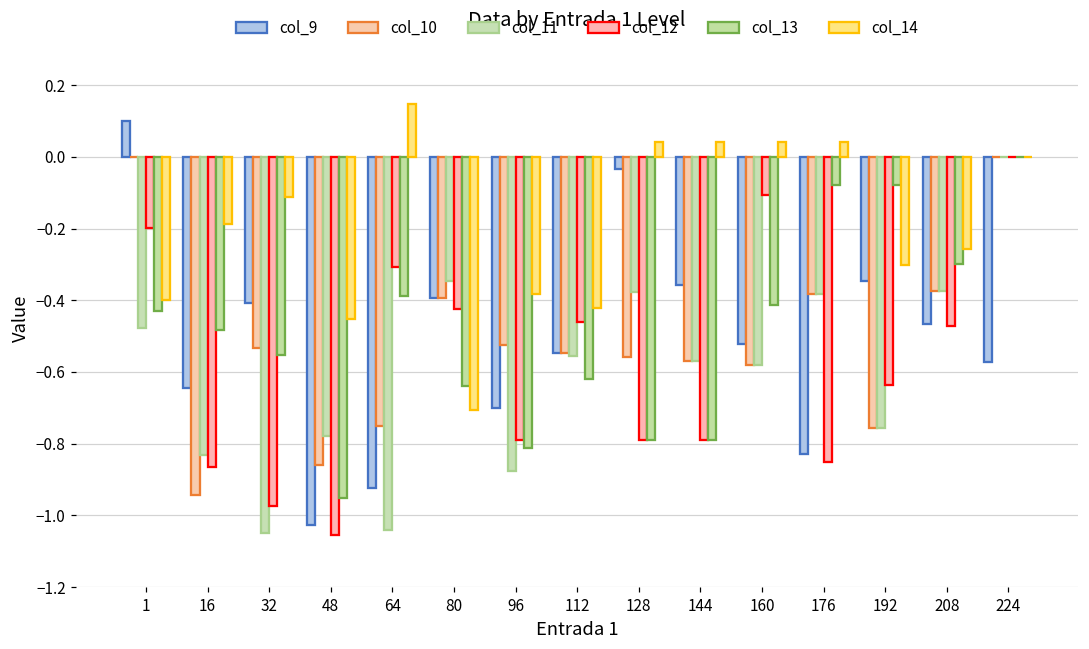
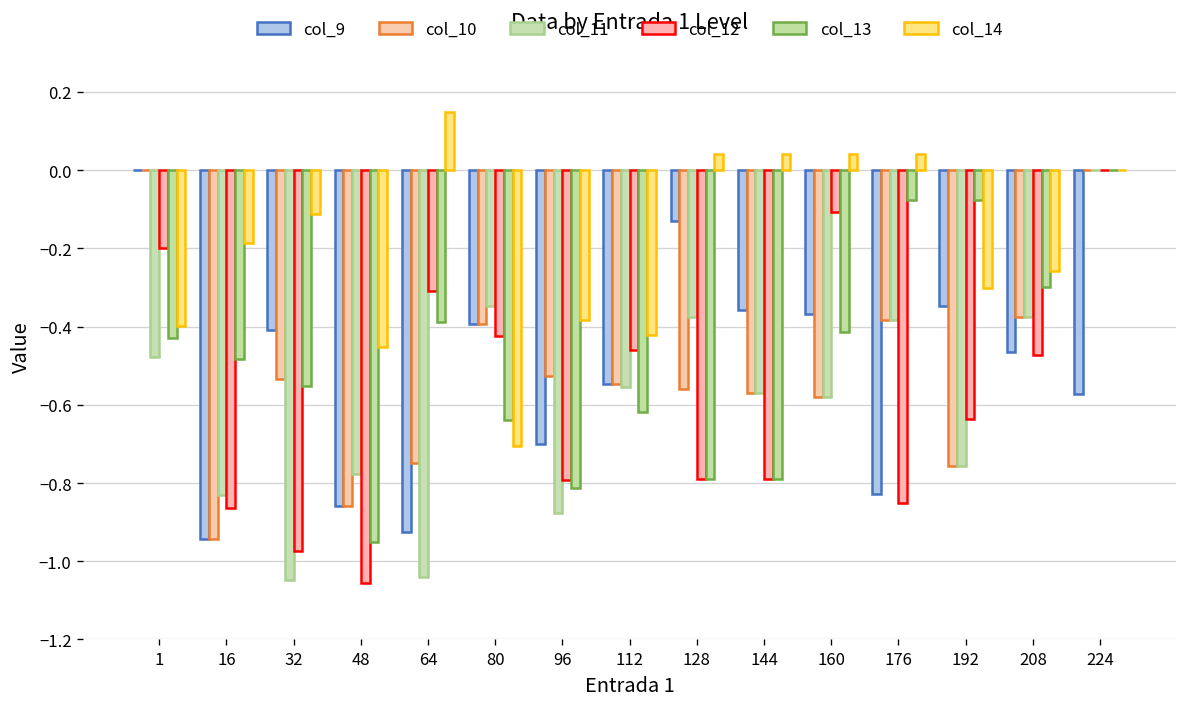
  {
    "col_9": {
-     "1": 0.1,
-     "16": -0.65,
+     "1": 0.0,
+     "16": -0.94,
      "32": -0.41,
-     "48": -1.03,
+     "48": -0.86,
      "64": -0.92,
      "80": -0.39,
      "96": -0.70,
      "112": -0.55,
-     "128": -0.03,
+     "128": -0.13,
      "144": -0.36,
-     "160": -0.52,
+     "160": -0.37,
      "176": -0.83,
      "192": -0.35,
      "208": -0.47,
      "224": -0.57
    }
  }
